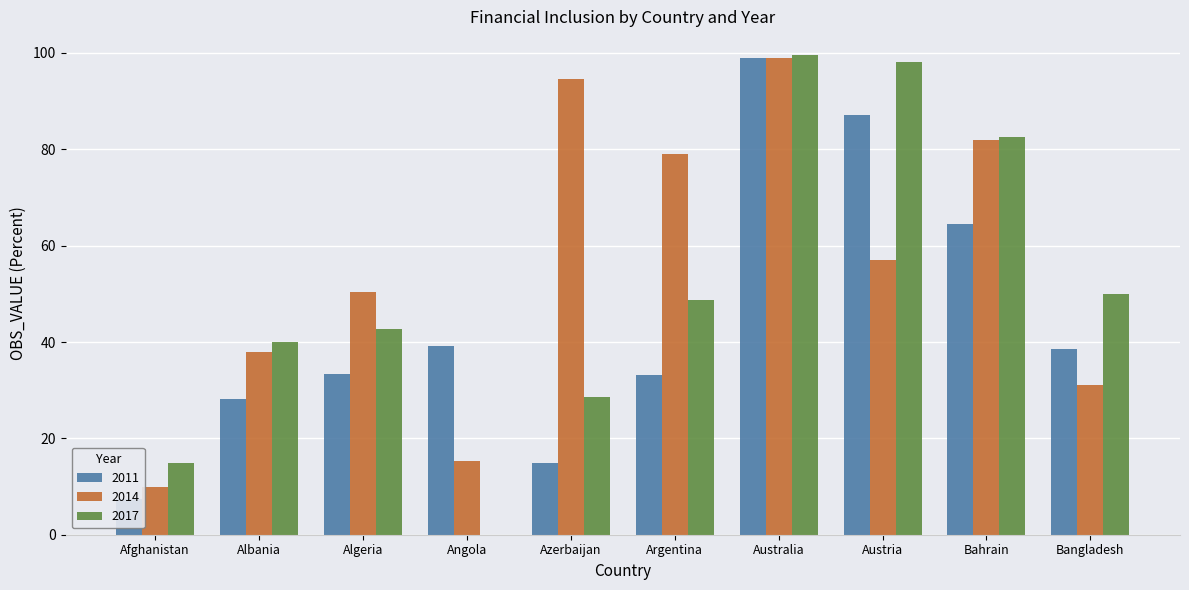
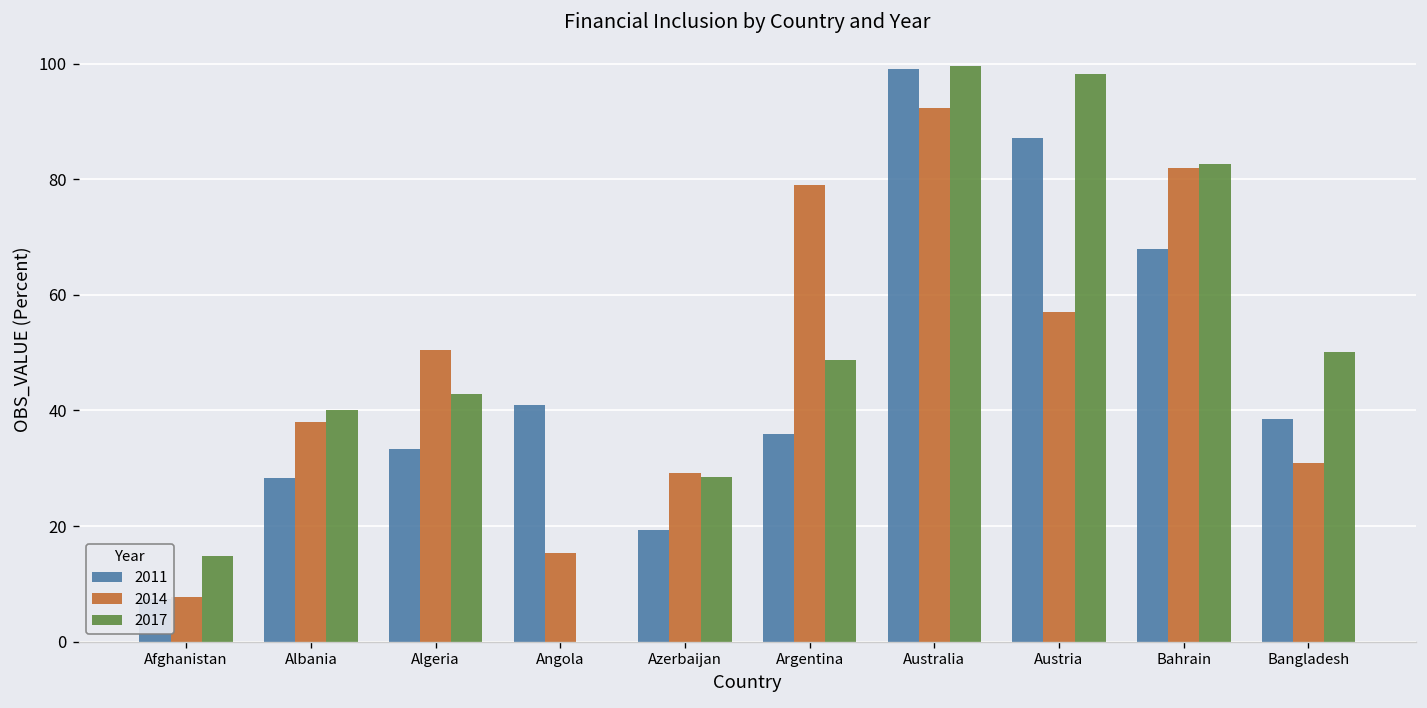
  {
    "2011": {
      "Albania": 28,
      "Algeria": 33,
-     "Angola": 39,
-     "Azerbaijan": 15,
-     "Argentina": 33,
+     "Angola": 41,
+     "Azerbaijan": 19,
+     "Argentina": 36,
      "Australia": 99,
      "Austria": 87,
-     "Bahrain": 65,
+     "Bahrain": 68,
      "Bangladesh": 39
    },
    "2014": {
-     "Afghanistan": 10,
+     "Afghanistan": 8,
      "Albania": 38,
      "Algeria": 50,
      "Angola": 15,
-     "Azerbaijan": 95,
+     "Azerbaijan": 29,
      "Argentina": 79,
-     "Australia": 99,
+     "Australia": 92,
      "Austria": 57,
      "Bahrain": 82,
      "Bangladesh": 31
    }
  }
